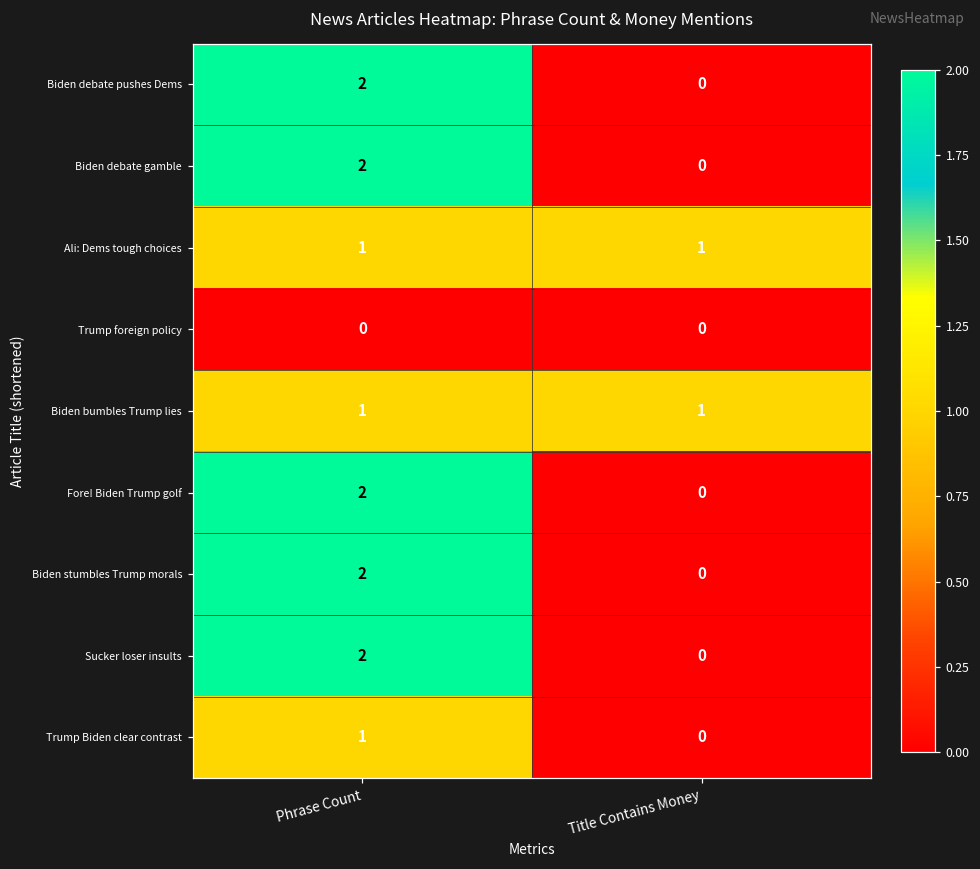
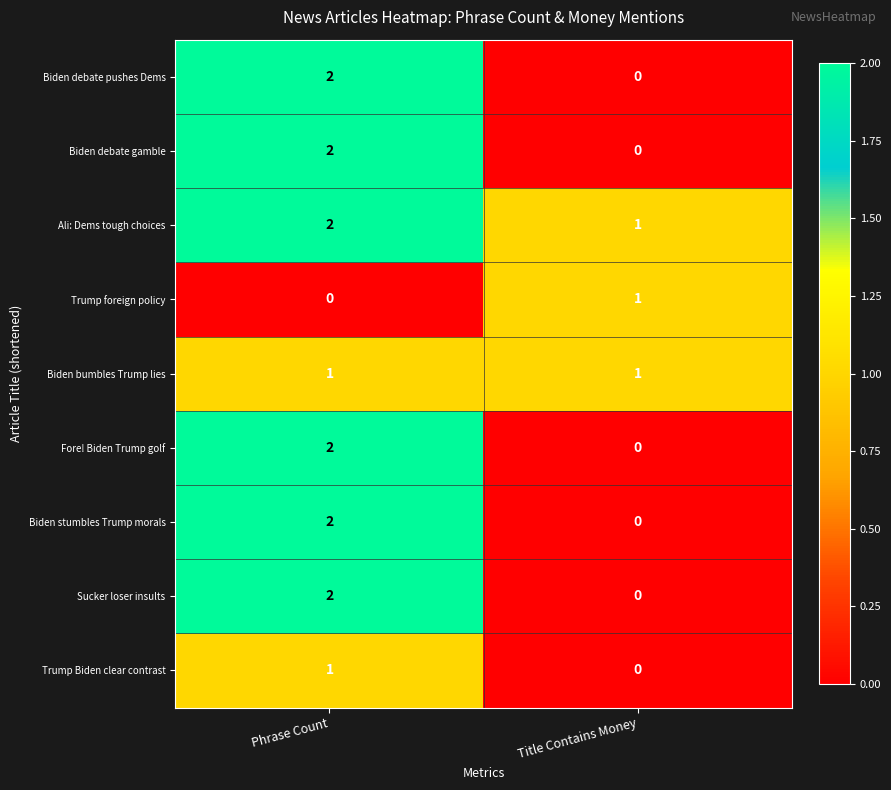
  {
    "Biden debate pushes Dems": {
      "Phrase Count": 2,
      "Title Contains Money": 0
    },
    "Biden debate gamble": {
      "Phrase Count": 2,
      "Title Contains Money": 0
    },
    "Ali: Dems tough choices": {
-     "Phrase Count": 1,
+     "Phrase Count": 2,
      "Title Contains Money": 1
    },
    "Trump foreign policy": {
      "Phrase Count": 0,
-     "Title Contains Money": 0
+     "Title Contains Money": 1
    },
    "Biden bumbles Trump lies": {
      "Phrase Count": 1,
      "Title Contains Money": 1
    },
    "Fore! Biden Trump golf": {
      "Phrase Count": 2,
      "Title Contains Money": 0
    },
    "Biden stumbles Trump morals": {
      "Phrase Count": 2,
      "Title Contains Money": 0
    },
    "Sucker loser insults": {
      "Phrase Count": 2,
      "Title Contains Money": 0
    },
    "Trump Biden clear contrast": {
      "Phrase Count": 1,
      "Title Contains Money": 0
    }
  }
